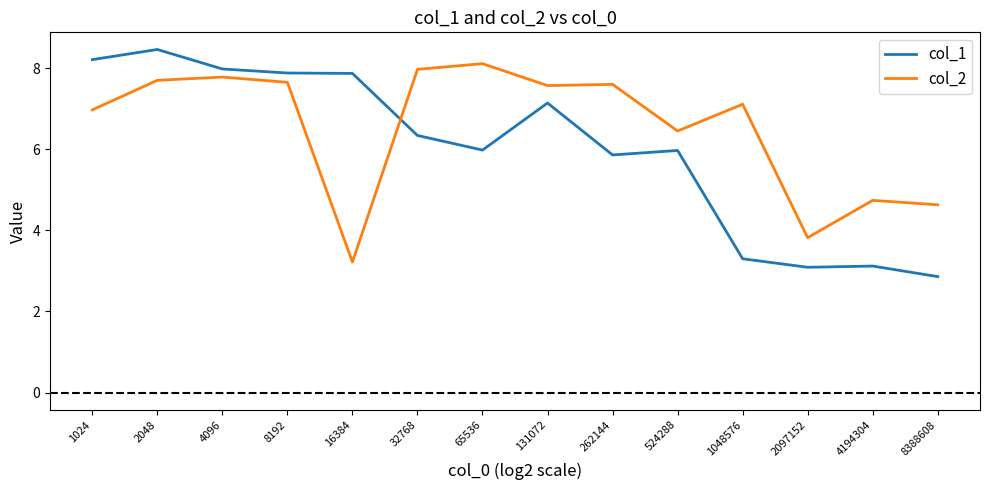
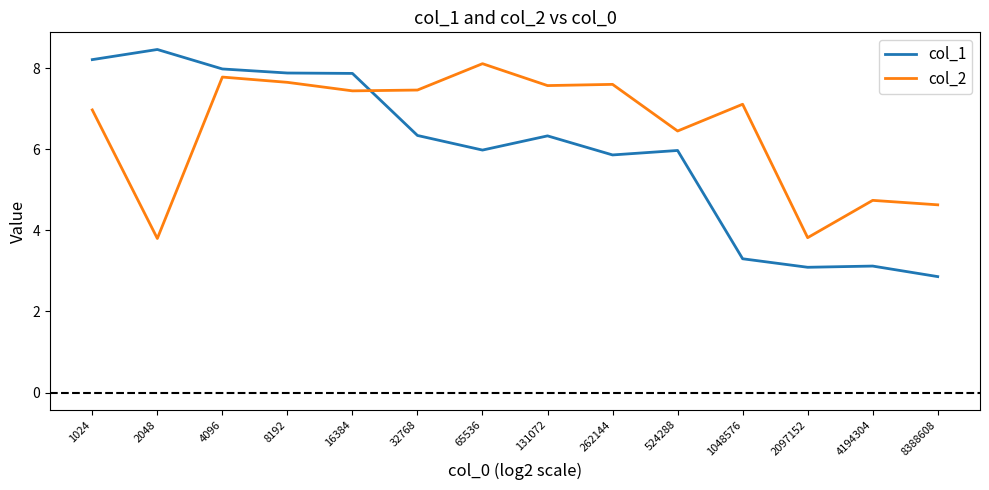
  {
    "col_1": {
      "1024": 8.2,
      "2048": 8.5,
      "4096": 8.0,
      "8192": 7.9,
      "16384": 7.9,
      "32768": 6.3,
      "65536": 6.0,
-     "131072": 7.1,
+     "131072": 6.3,
      "262144": 5.9,
      "524288": 6.0,
      "1048576": 3.3,
      "2097152": 3.1,
      "4194304": 3.1,
      "8388608": 2.9
    },
    "col_2": {
      "1024": 7.0,
-     "2048": 7.7,
+     "2048": 3.8,
      "4096": 7.8,
      "8192": 7.7,
-     "16384": 3.2,
-     "32768": 8.0,
+     "16384": 7.4,
+     "32768": 7.5,
      "65536": 8.1,
      "131072": 7.6,
      "262144": 7.6,
      "524288": 6.5,
      "1048576": 7.1,
      "2097152": 3.8,
      "4194304": 4.7,
      "8388608": 4.6
    }
  }
